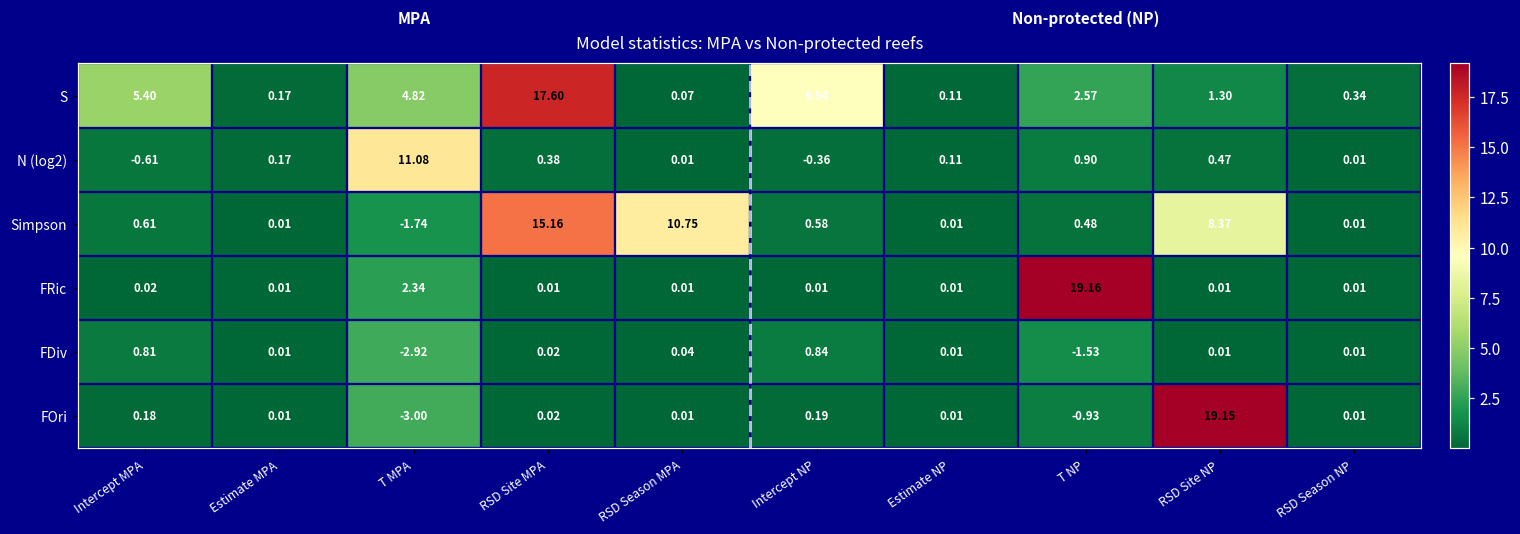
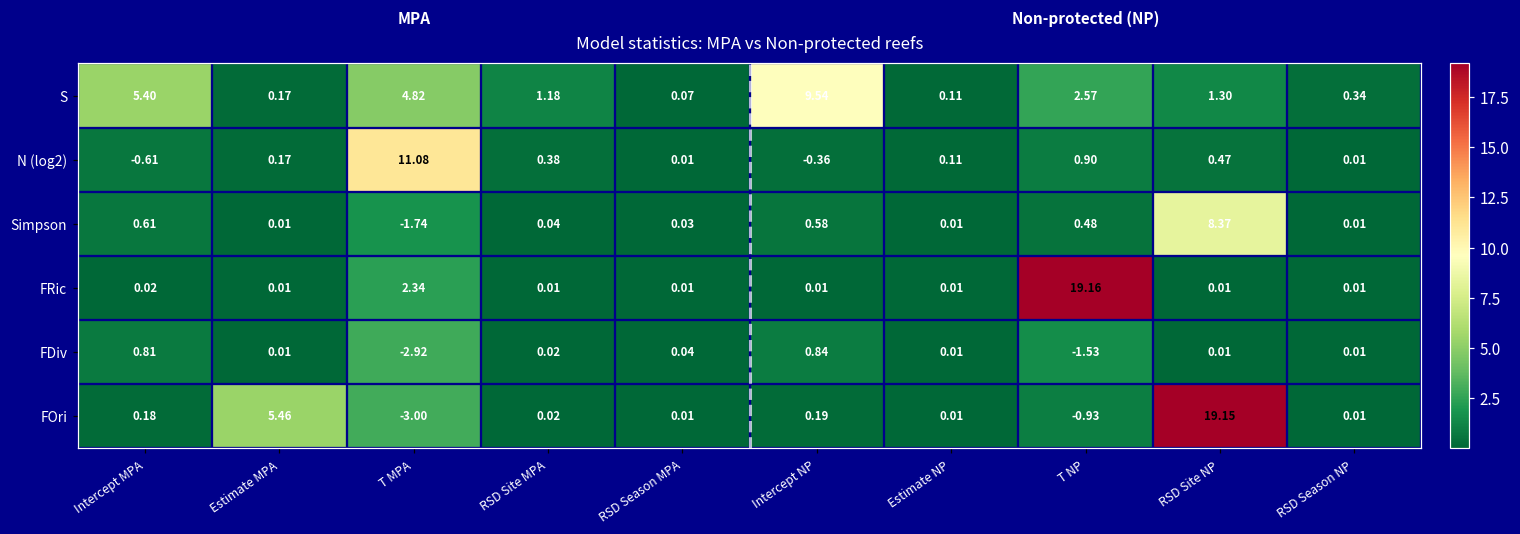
  {
    "S": {
      "Intercept MPA": 5.40,
      "Estimate MPA": 0.17,
      "T MPA": 4.82,
-     "RSD Site MPA": 17.60,
+     "RSD Site MPA": 1.18,
      "RSD Season MPA": 0.07,
      "Intercept NP": 9.54,
      "Estimate NP": 0.11,
      "T NP": 2.57,
      "RSD Site NP": 1.30,
      "RSD Season NP": 0.34
    },
    "N (log2)": {
      "Intercept MPA": -0.61,
      "Estimate MPA": 0.17,
      "T MPA": 11.08,
      "RSD Site MPA": 0.38,
      "RSD Season MPA": 0.01,
      "Intercept NP": -0.36,
      "Estimate NP": 0.11,
      "T NP": 0.90,
      "RSD Site NP": 0.47,
      "RSD Season NP": 0.01
    },
    "Simpson": {
      "Intercept MPA": 0.61,
      "Estimate MPA": 0.01,
      "T MPA": -1.74,
-     "RSD Site MPA": 15.16,
-     "RSD Season MPA": 10.75,
+     "RSD Site MPA": 0.04,
+     "RSD Season MPA": 0.03,
      "Intercept NP": 0.58,
      "Estimate NP": 0.01,
      "T NP": 0.48,
      "RSD Site NP": 8.37,
      "RSD Season NP": 0.01
    },
    "FRic": {
      "Intercept MPA": 0.02,
      "Estimate MPA": 0.01,
      "T MPA": 2.34,
      "RSD Site MPA": 0.01,
      "RSD Season MPA": 0.01,
      "Intercept NP": 0.01,
      "Estimate NP": 0.01,
      "T NP": 19.16,
      "RSD Site NP": 0.01,
      "RSD Season NP": 0.01
    },
    "FDiv": {
      "Intercept MPA": 0.81,
      "Estimate MPA": 0.01,
      "T MPA": -2.92,
      "RSD Site MPA": 0.02,
      "RSD Season MPA": 0.04,
      "Intercept NP": 0.84,
      "Estimate NP": 0.01,
      "T NP": -1.53,
      "RSD Site NP": 0.01,
      "RSD Season NP": 0.01
    },
    "FOri": {
      "Intercept MPA": 0.18,
-     "Estimate MPA": 0.01,
+     "Estimate MPA": 5.46,
      "T MPA": -3.00,
      "RSD Site MPA": 0.02,
      "RSD Season MPA": 0.01,
      "Intercept NP": 0.19,
      "Estimate NP": 0.01,
      "T NP": -0.93,
      "RSD Site NP": 19.15,
      "RSD Season NP": 0.01
    }
  }
